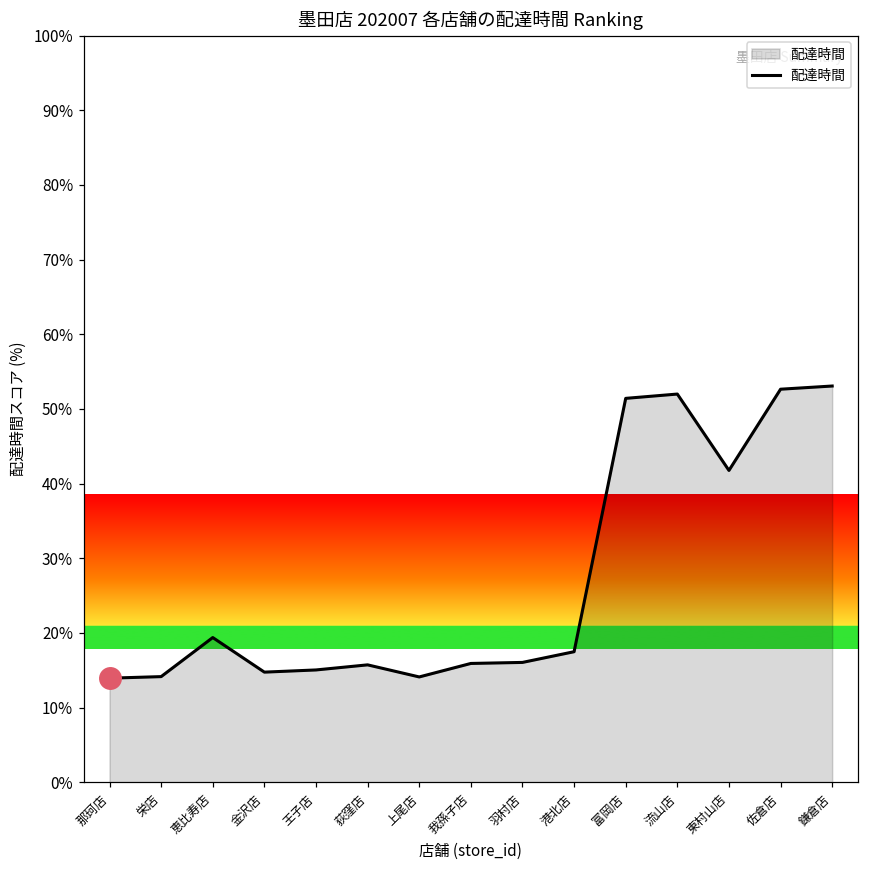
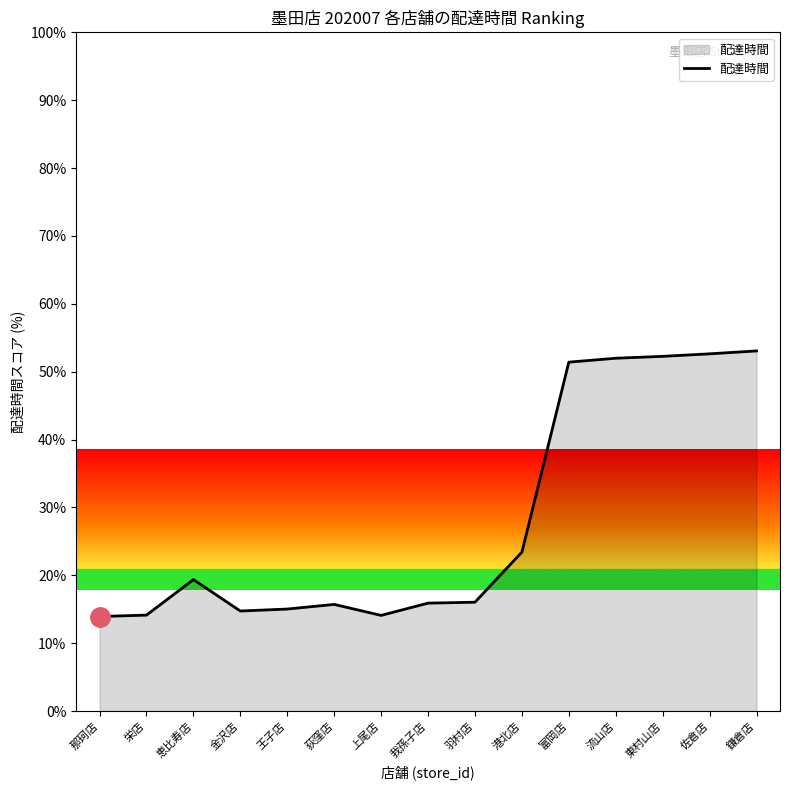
  {
    "配達時間": {
      "栄店": "14%",
      "恵比寿店": "19%",
      "金沢店": "15%",
      "王子店": "15%",
      "荻窪店": "16%",
      "上尾店": "14%",
      "我孫子店": "16%",
      "羽村店": "16%",
-     "港北店": "17%",
+     "港北店": "23%",
      "富岡店": "51%",
      "流山店": "52%",
-     "東村山店": "42%",
+     "東村山店": "52%",
      "佐倉店": "53%",
      "鎌倉店": "53%"
    }
  }
